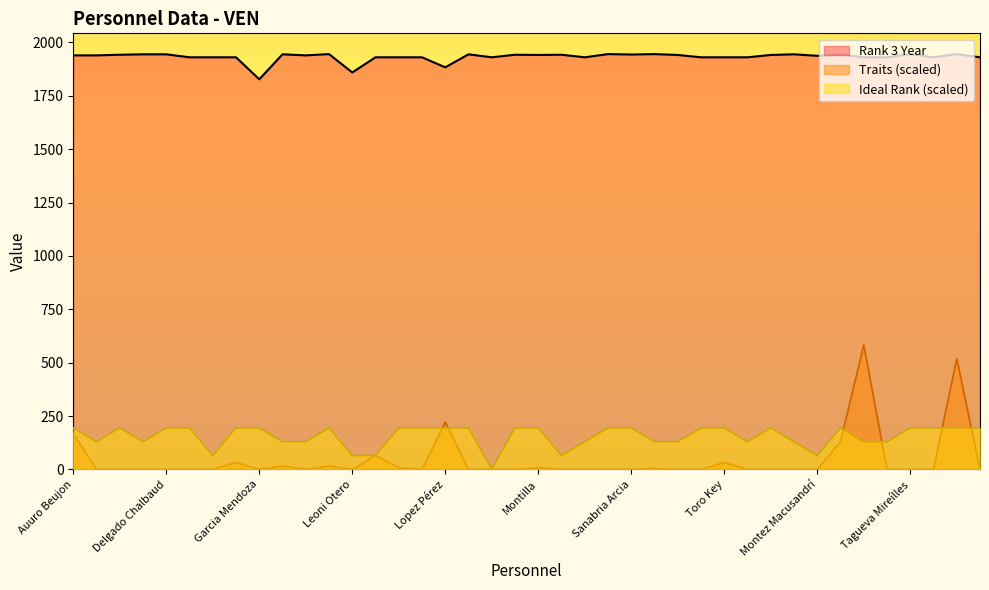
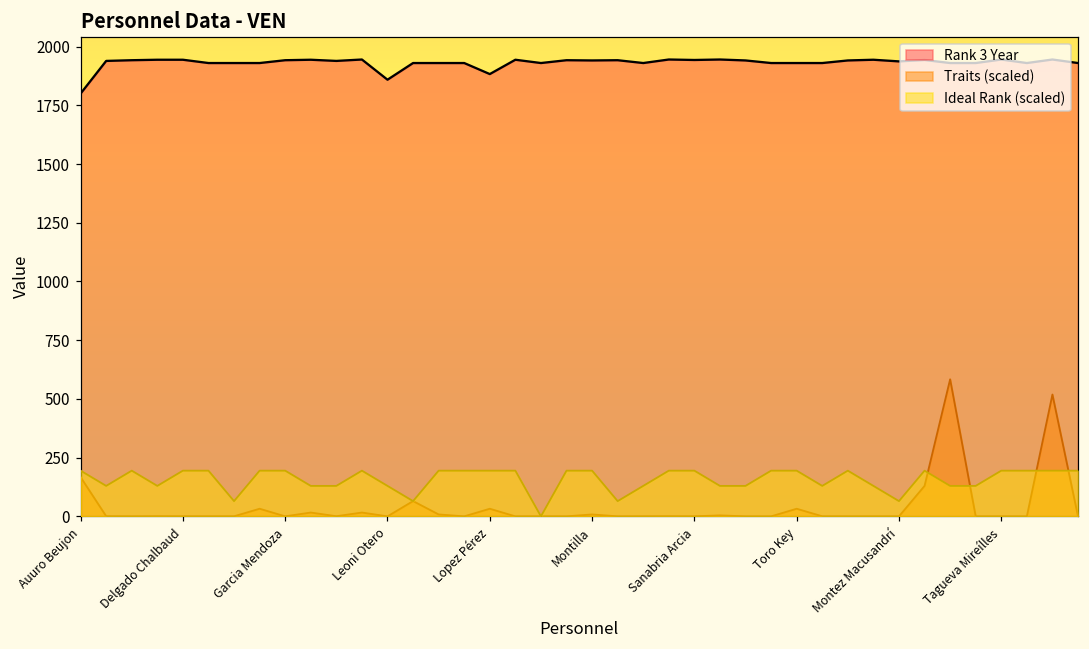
  {
    "Rank 3 Year": {
-     "Auuro Beujon": 1940,
+     "Auuro Beujon": 1800,
      "Delgado Chalbaud": 1940,
-     "Garcia Mendoza": 1830,
+     "Garcia Mendoza": 1940,
      "Leoni Otero": 1860,
      "Lopez Pérez": 1880,
      "Montilla": 1940,
      "Sanabria Arcia": 1940,
      "Montez Macusandrí": 1940
    },
    "Traits (scaled)": {
      "Auuro Beujon": 170,
      "Delgado Chalbaud": 0,
      "Garcia Mendoza": 0,
      "Leoni Otero": 0,
-     "Lopez Pérez": 220,
+     "Lopez Pérez": 30,
      "Montilla": 10,
      "Sanabria Arcia": 0,
      "Montez Macusandrí": 0,
      "Tagueva Mireílles": 0
    },
    "Ideal Rank (scaled)": {
      "Auuro Beujon": 190,
      "Delgado Chalbaud": 190,
      "Garcia Mendoza": 190,
-     "Leoni Otero": 60,
+     "Leoni Otero": 130,
      "Lopez Pérez": 190,
      "Montilla": 190,
      "Sanabria Arcia": 190,
      "Montez Macusandrí": 60,
      "Tagueva Mireílles": 190
    }
  }
